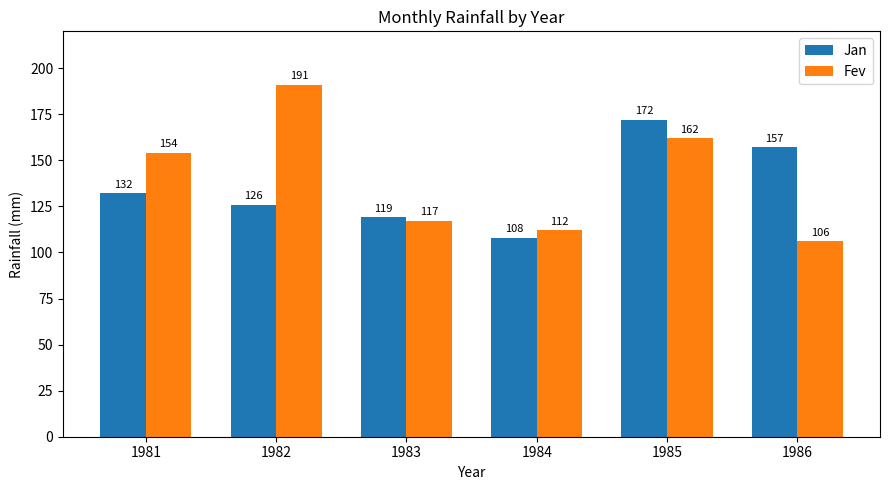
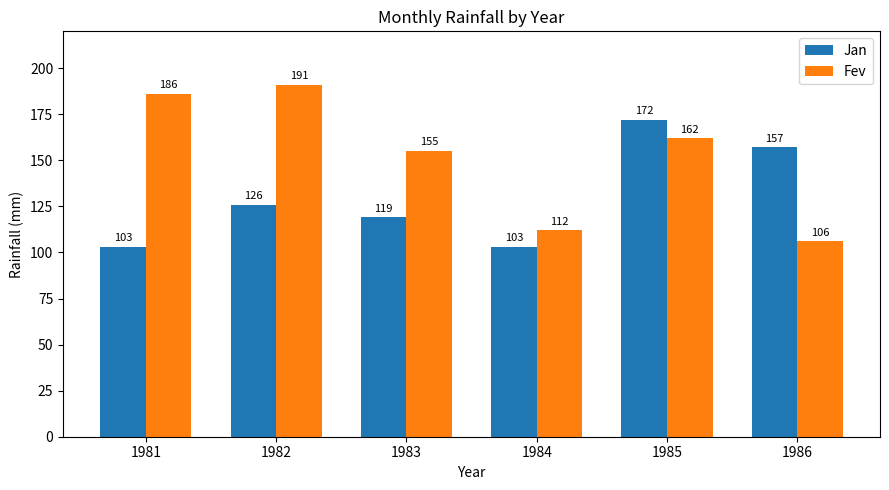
  {
    "Jan": {
-     "1981": 132,
+     "1981": 103,
      "1982": 126,
      "1983": 119,
-     "1984": 108,
+     "1984": 103,
      "1985": 172,
      "1986": 157
    },
    "Fev": {
-     "1981": 154,
+     "1981": 186,
      "1982": 191,
-     "1983": 117,
+     "1983": 155,
      "1984": 112,
      "1985": 162,
      "1986": 106
    }
  }
